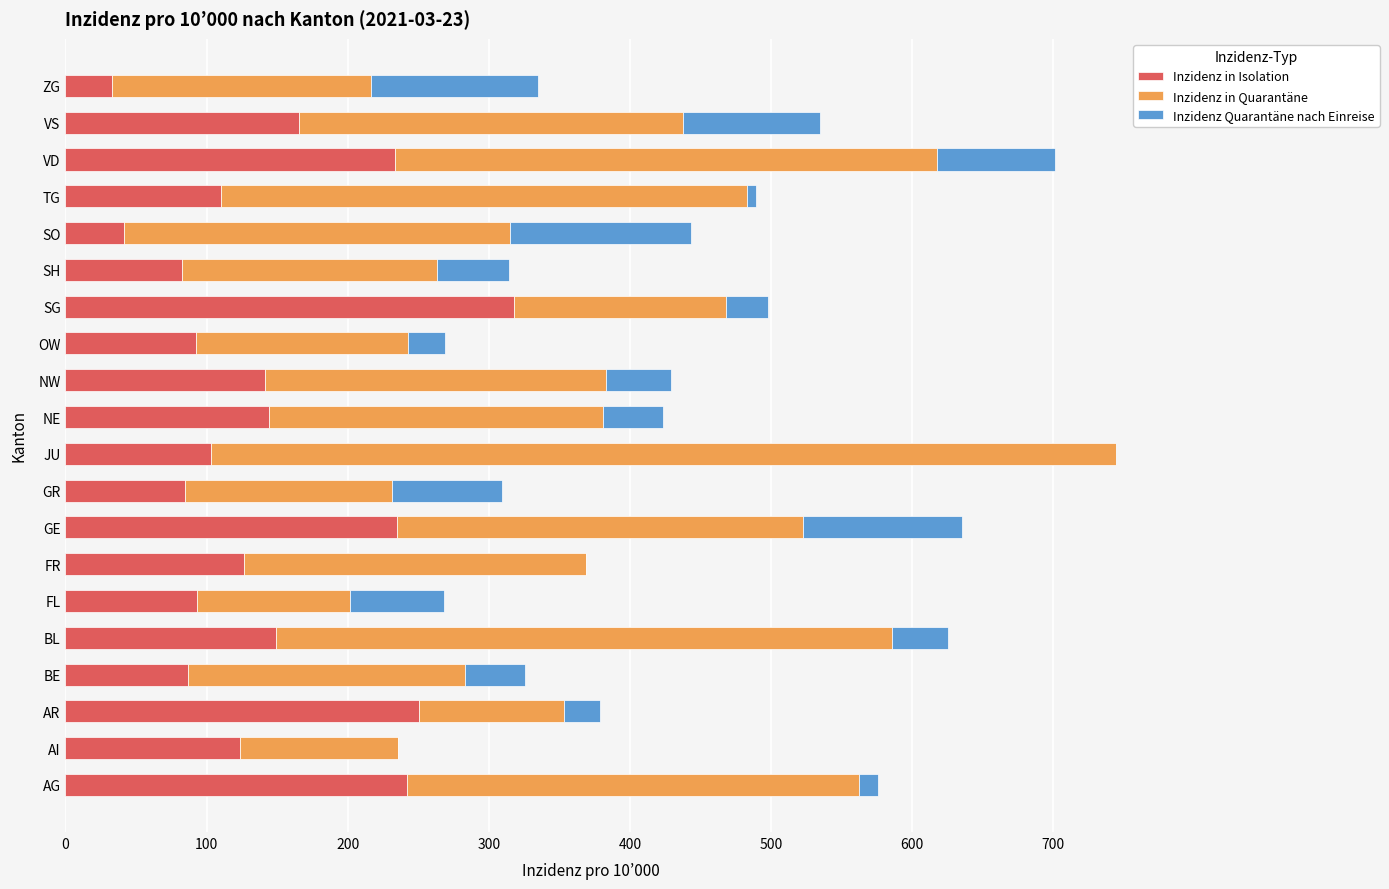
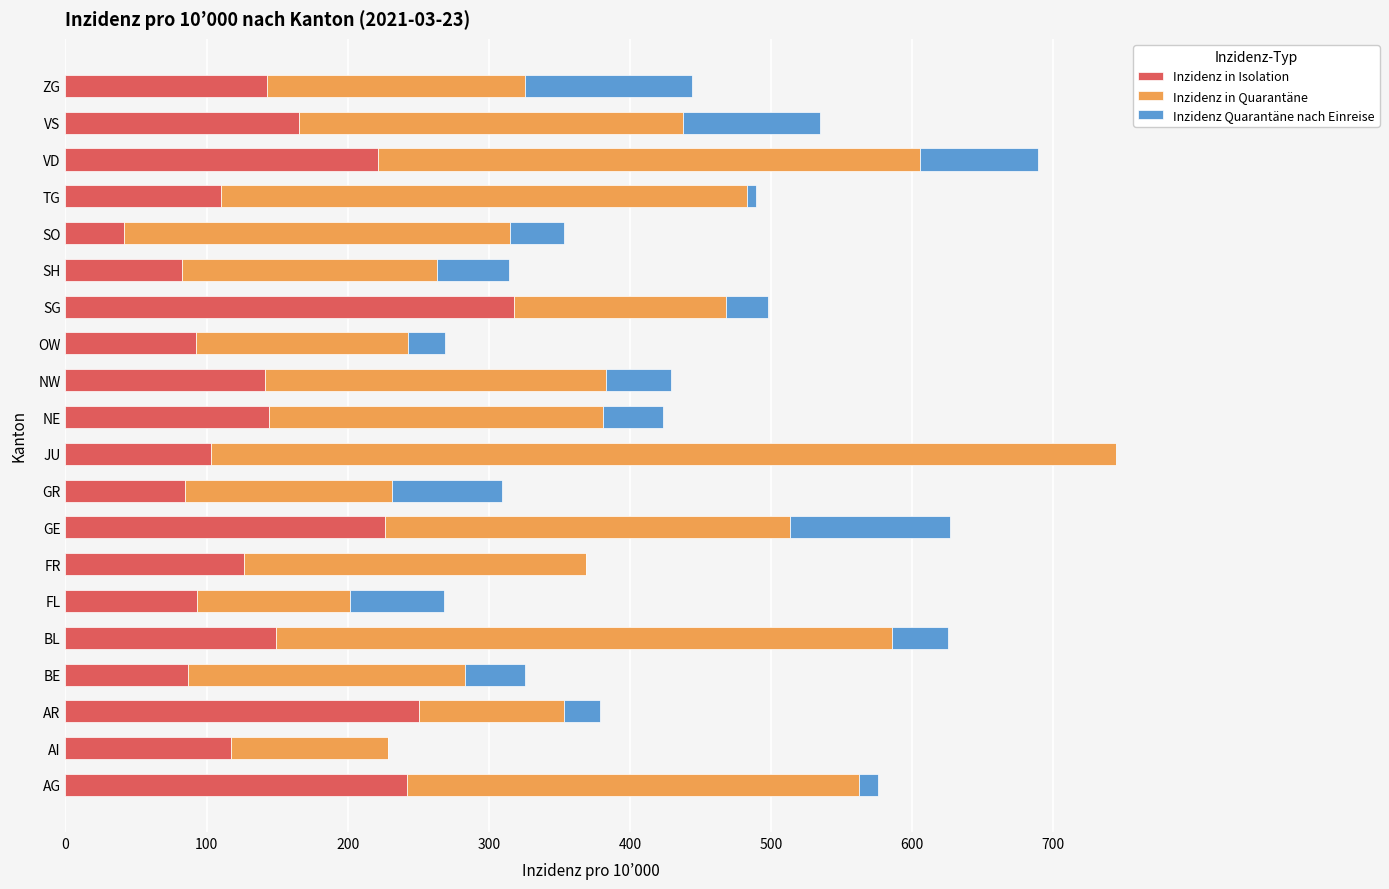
  {
    "Inzidenz in Isolation": {
-     "ZG": 33,
+     "ZG": 143,
      "VS": 166,
-     "VD": 234,
+     "VD": 221,
      "TG": 110,
      "SO": 41,
      "SH": 83,
      "SG": 318,
      "OW": 92,
      "NW": 141,
      "NE": 144,
      "JU": 103,
      "GR": 84,
-     "GE": 235,
+     "GE": 226,
      "FR": 126,
      "FL": 93,
      "BL": 149,
      "BE": 87,
      "AR": 251,
-     "AI": 124,
+     "AI": 117,
      "AG": 242
    },
    "Inzidenz in Quarantäne": {
      "ZG": 183,
      "VS": 272,
      "VD": 384,
      "TG": 373,
      "SO": 274,
      "SH": 181,
      "SG": 150,
      "OW": 150,
      "NW": 241,
      "NE": 236,
      "JU": 641,
      "GR": 147,
      "GE": 287,
      "FR": 243,
      "FL": 108,
      "BL": 437,
      "BE": 196,
      "AR": 103,
      "AI": 112,
      "AG": 321
    },
    "Inzidenz Quarantäne nach Einreise": {
      "ZG": 118,
      "VS": 97,
      "VD": 84,
      "TG": 6,
-     "SO": 128,
+     "SO": 39,
      "SH": 51,
      "SG": 30,
      "OW": 26,
      "NW": 46,
      "NE": 42,
      "JU": 0,
      "GR": 78,
      "GE": 113,
      "FR": 0,
      "FL": 67,
      "BL": 39,
      "BE": 43,
      "AR": 25,
      "AI": 0,
      "AG": 13
    }
  }
